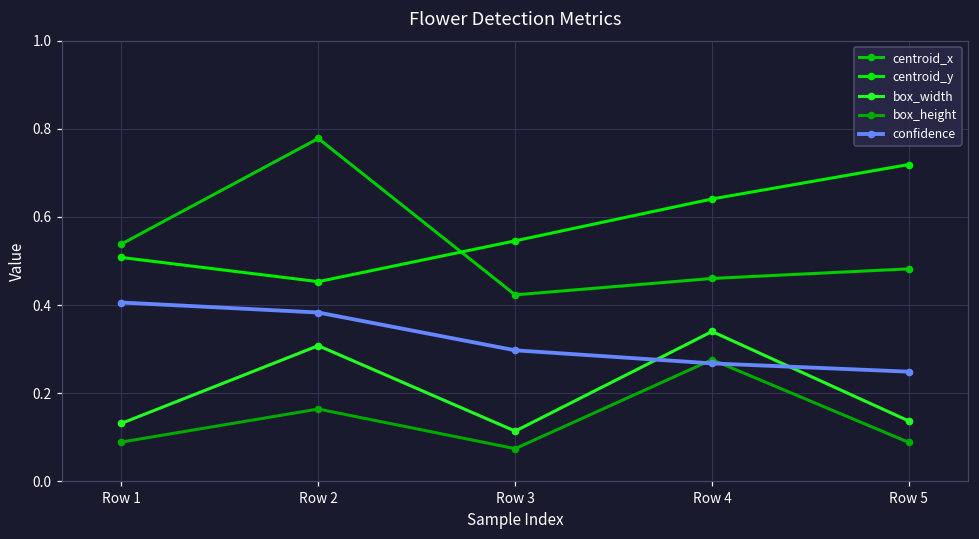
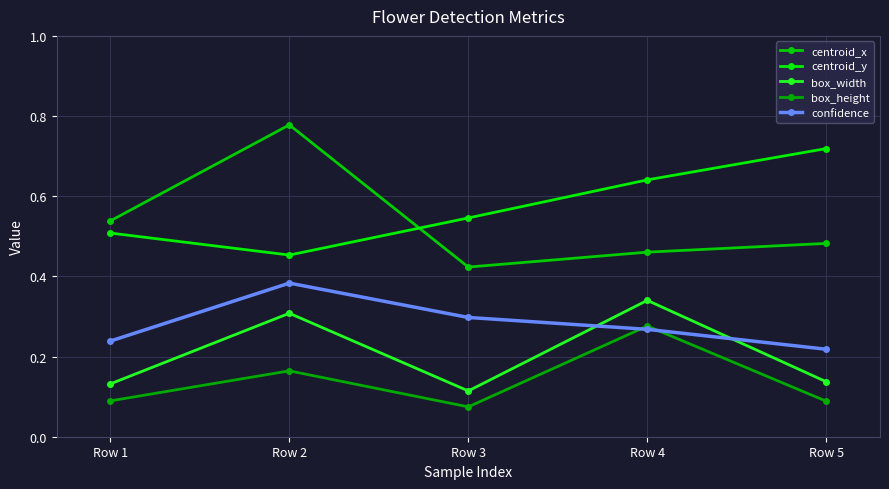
  {
    "confidence": {
-     "Row 1": 0.41,
+     "Row 1": 0.24,
      "Row 2": 0.38,
      "Row 3": 0.30,
      "Row 4": 0.27,
-     "Row 5": 0.25
+     "Row 5": 0.22
    }
  }
